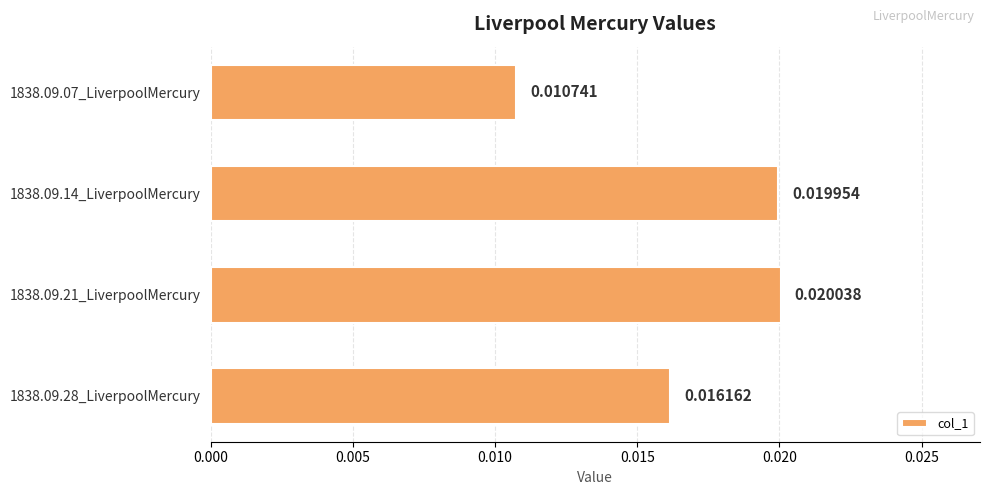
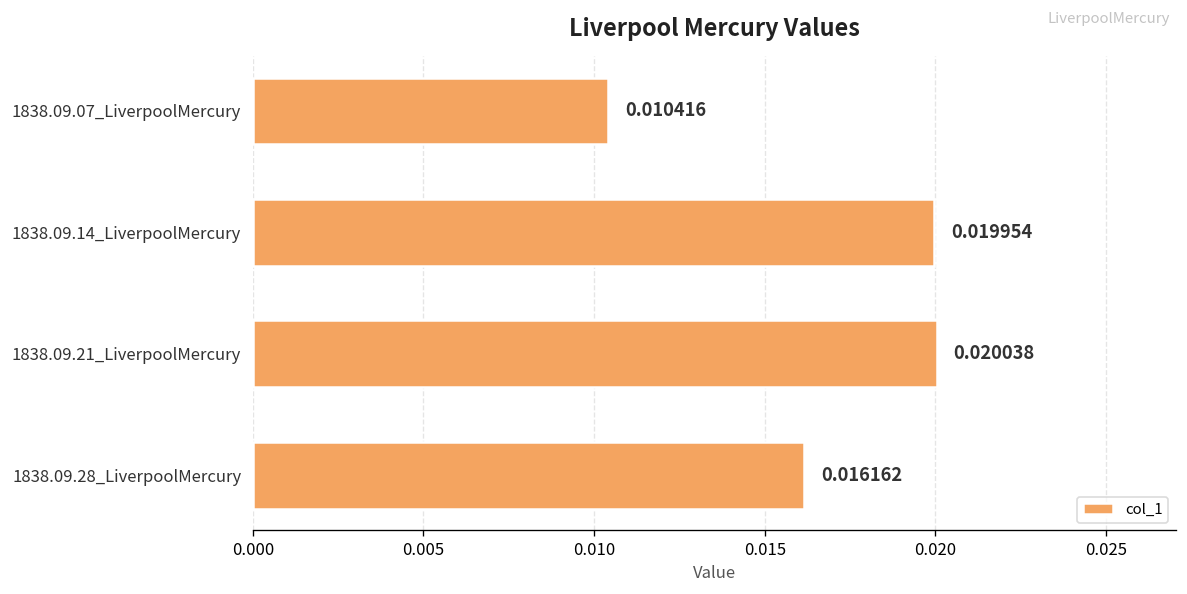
  {
-   "1838.09.07_LiverpoolMercury": 0.010741,
+   "1838.09.07_LiverpoolMercury": 0.010416,
    "1838.09.14_LiverpoolMercury": 0.019954,
    "1838.09.21_LiverpoolMercury": 0.020038,
    "1838.09.28_LiverpoolMercury": 0.016162
  }
